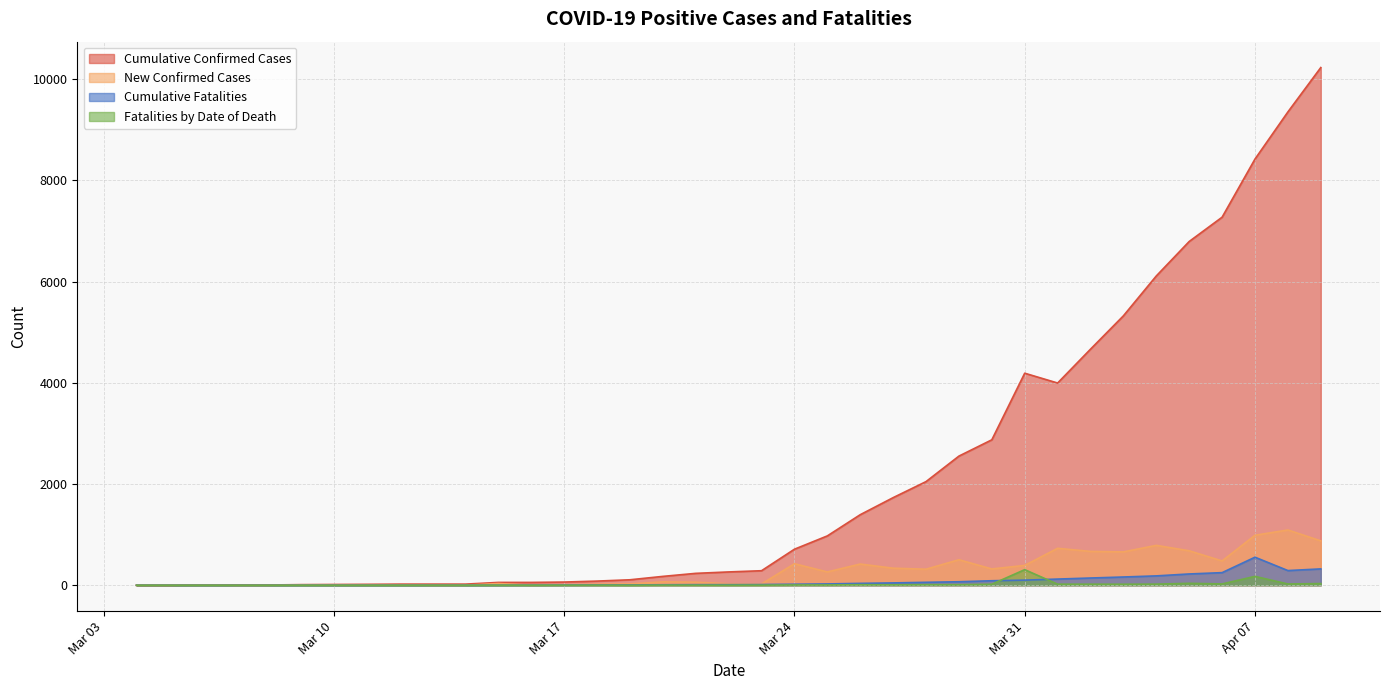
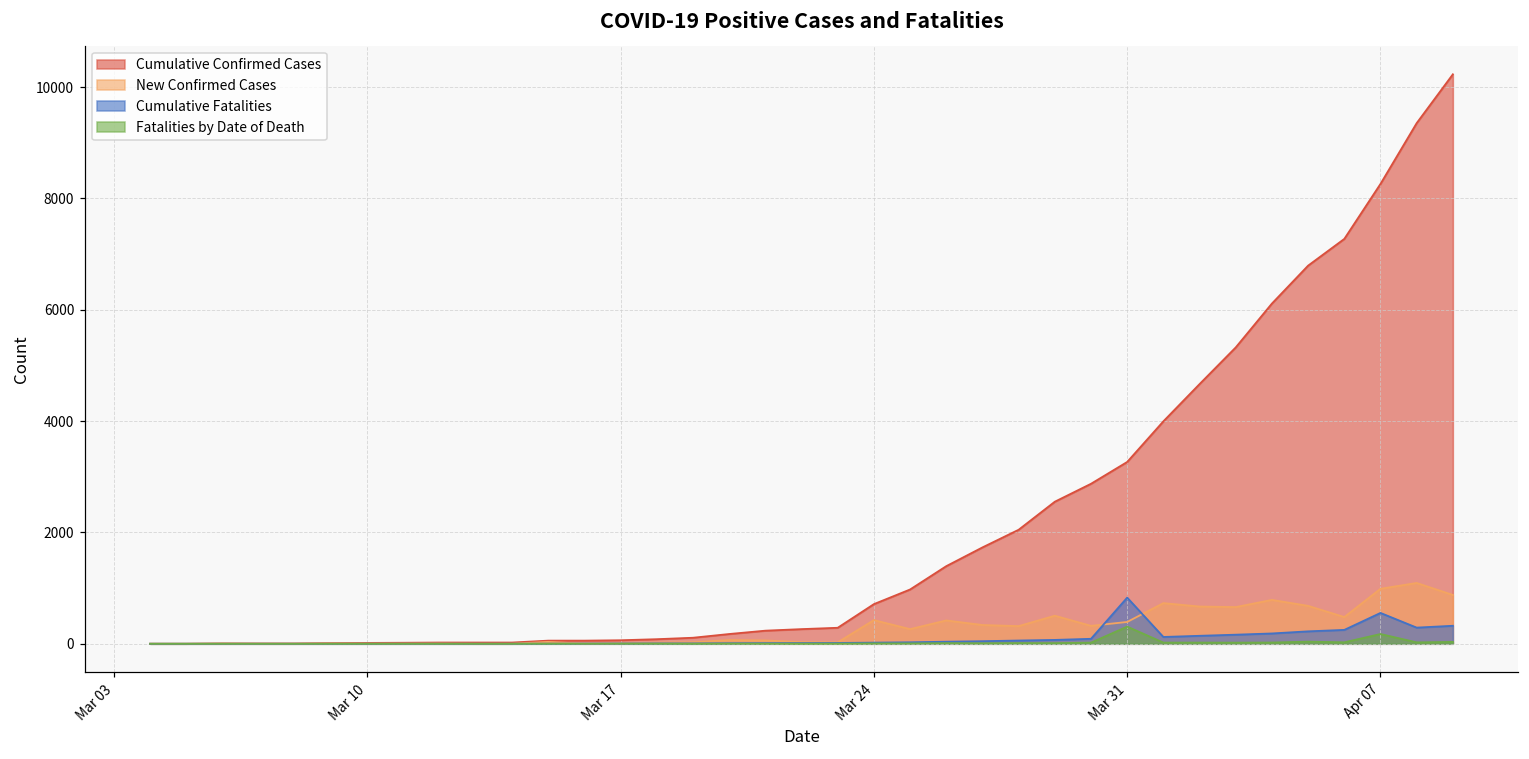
  {
    "Cumulative Confirmed Cases": {
      "Mar 17": 100,
      "Mar 24": 700,
-     "Mar 31": 4200,
-     "Apr 07": 8400
+     "Mar 31": 3300,
+     "Apr 07": 8300
    },
    "New Confirmed Cases": {
      "Mar 24": 400,
      "Mar 31": 400,
      "Apr 07": 1000
    },
    "Cumulative Fatalities": {
-     "Mar 31": 100,
+     "Mar 31": 800,
      "Apr 07": 600
    },
    "Fatalities by Date of Death": {
      "Mar 31": 300,
      "Apr 07": 200
    }
  }
